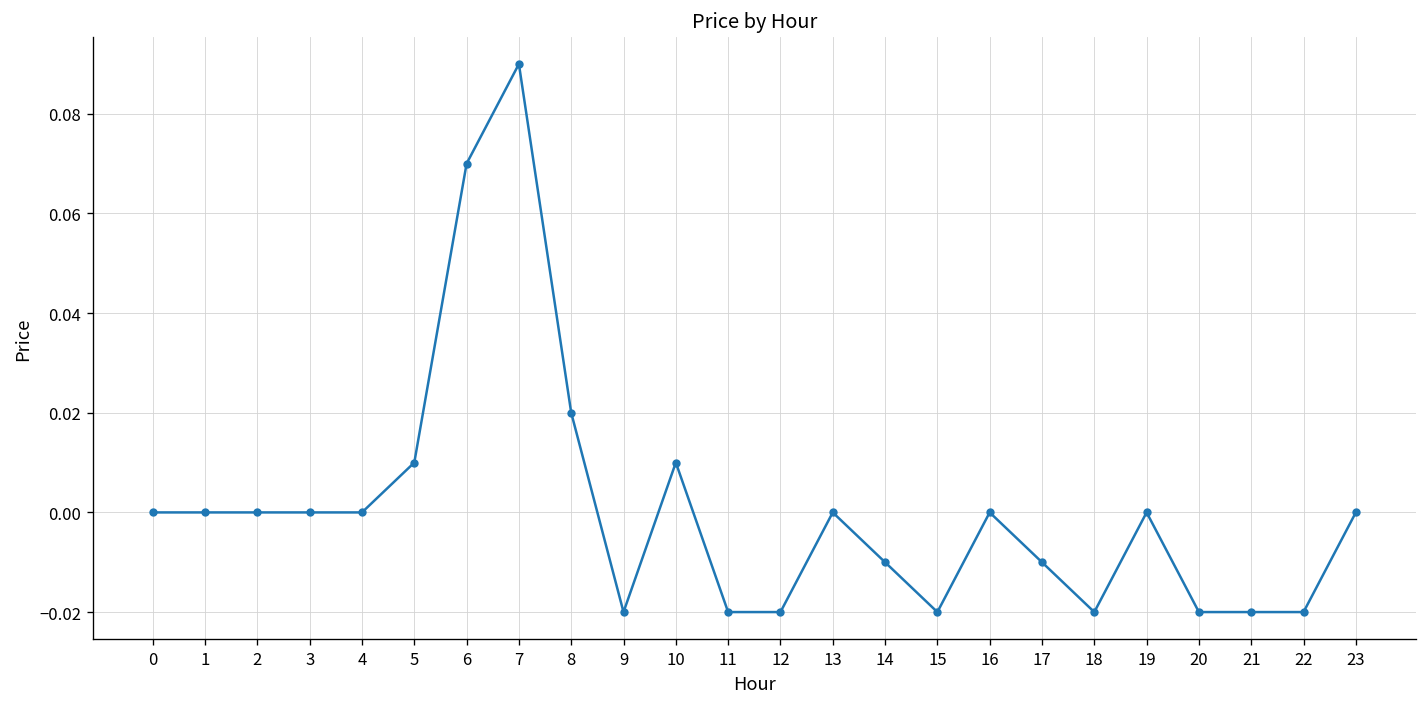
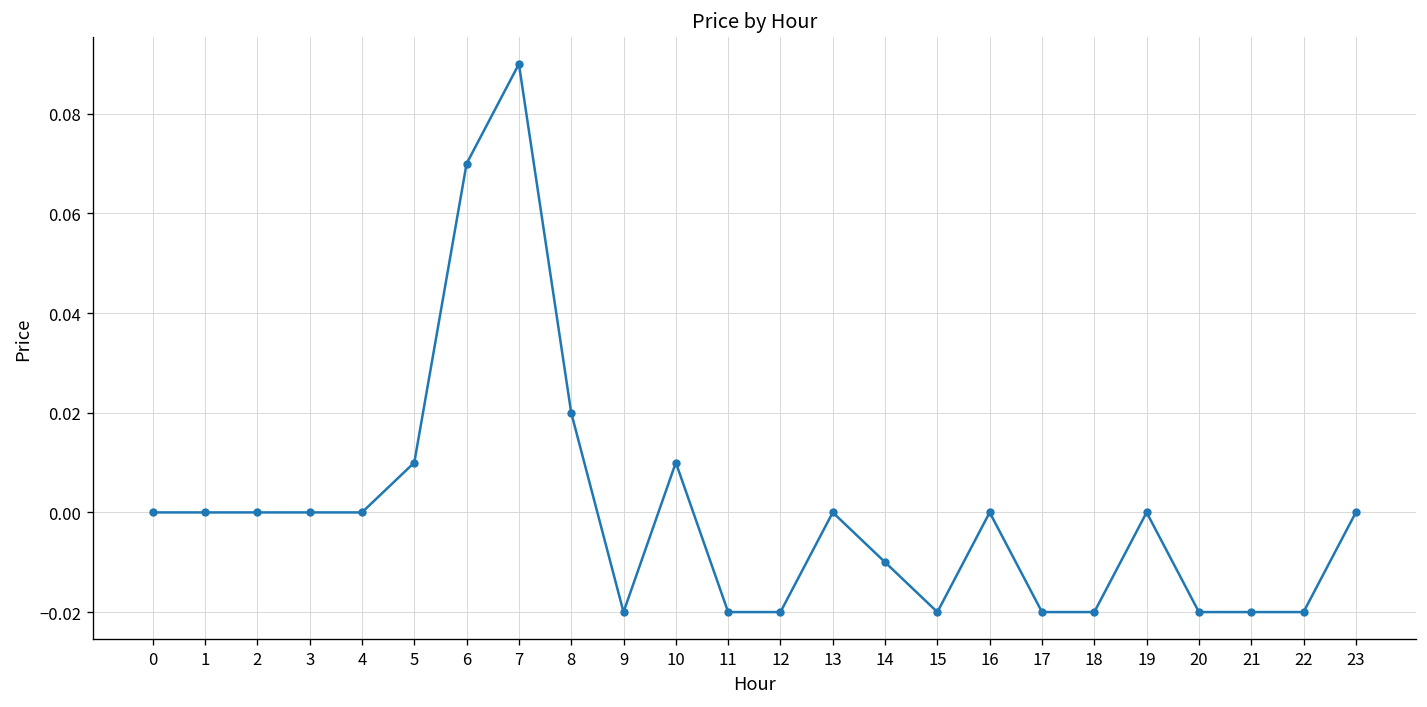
  {
    "0": 0.00,
    "1": 0.00,
    "2": 0.00,
    "3": 0.00,
    "4": 0.00,
    "5": 0.01,
    "6": 0.07,
    "7": 0.09,
    "8": 0.02,
    "9": -0.02,
    "10": 0.01,
    "11": -0.02,
    "12": -0.02,
    "13": 0.00,
    "14": -0.01,
    "15": -0.02,
    "16": 0.00,
-   "17": -0.01,
+   "17": -0.02,
    "18": -0.02,
    "19": 0.00,
    "20": -0.02,
    "21": -0.02,
    "22": -0.02,
    "23": 0.00
  }
